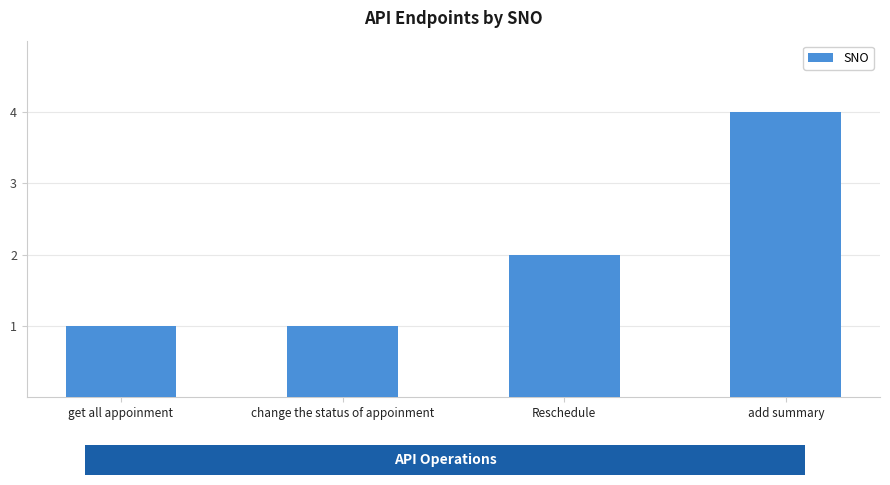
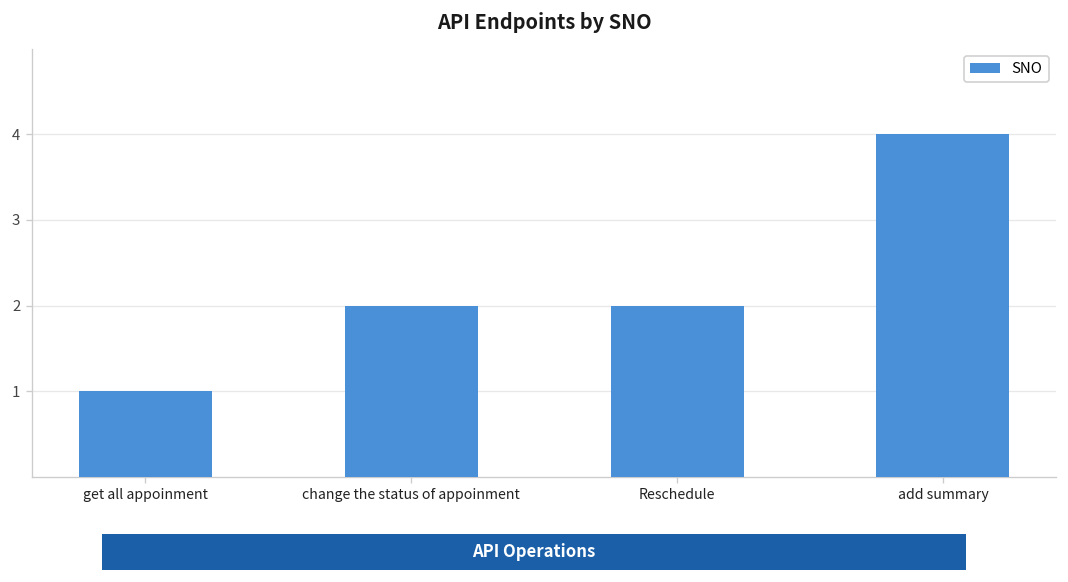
  {
    "get all appoinment": 1,
-   "change the status of appoinment": 1,
+   "change the status of appoinment": 2,
    "Reschedule": 2,
    "add summary": 4
  }
